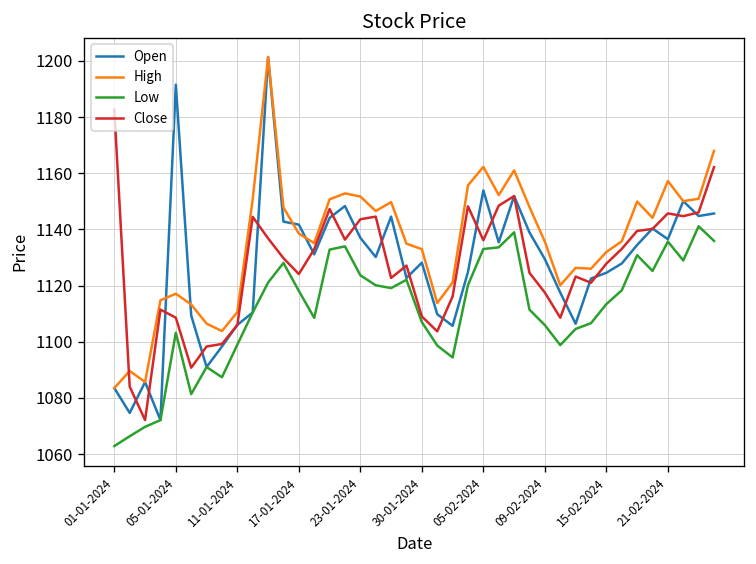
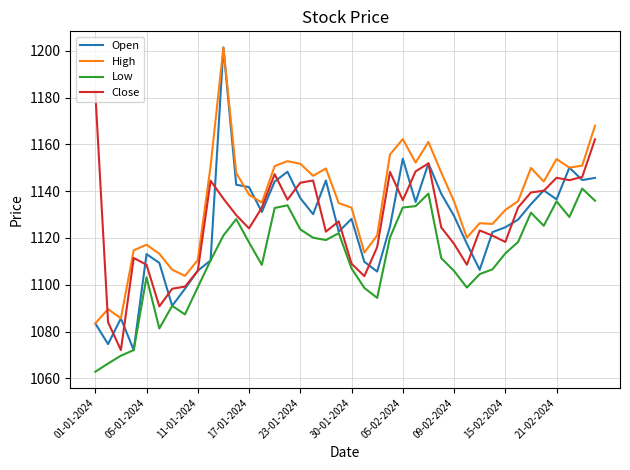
  {
    "Open": {
-     "05-01-2024": 1192,
+     "05-01-2024": 1113,
      "17-01-2024": 1142,
      "23-01-2024": 1137,
      "30-01-2024": 1128,
      "05-02-2024": 1154,
      "09-02-2024": 1129,
      "15-02-2024": 1125
    },
    "High": {
      "05-01-2024": 1117,
      "11-01-2024": 1111,
      "17-01-2024": 1139,
      "23-01-2024": 1152,
      "30-01-2024": 1133,
      "05-02-2024": 1162,
      "09-02-2024": 1136,
      "15-02-2024": 1132,
-     "21-02-2024": 1157
+     "21-02-2024": 1154
    },
    "Low": {
      "01-01-2024": 1063,
      "05-01-2024": 1103,
      "11-01-2024": 1099,
      "17-01-2024": 1118,
      "23-01-2024": 1124,
      "30-01-2024": 1107,
      "05-02-2024": 1133,
      "09-02-2024": 1106,
      "15-02-2024": 1113
    },
    "Close": {
      "05-01-2024": 1109,
      "17-01-2024": 1124,
      "23-01-2024": 1144,
      "30-01-2024": 1109,
      "05-02-2024": 1136,
      "09-02-2024": 1118,
-     "15-02-2024": 1128,
+     "15-02-2024": 1118,
      "21-02-2024": 1146
    }
  }
